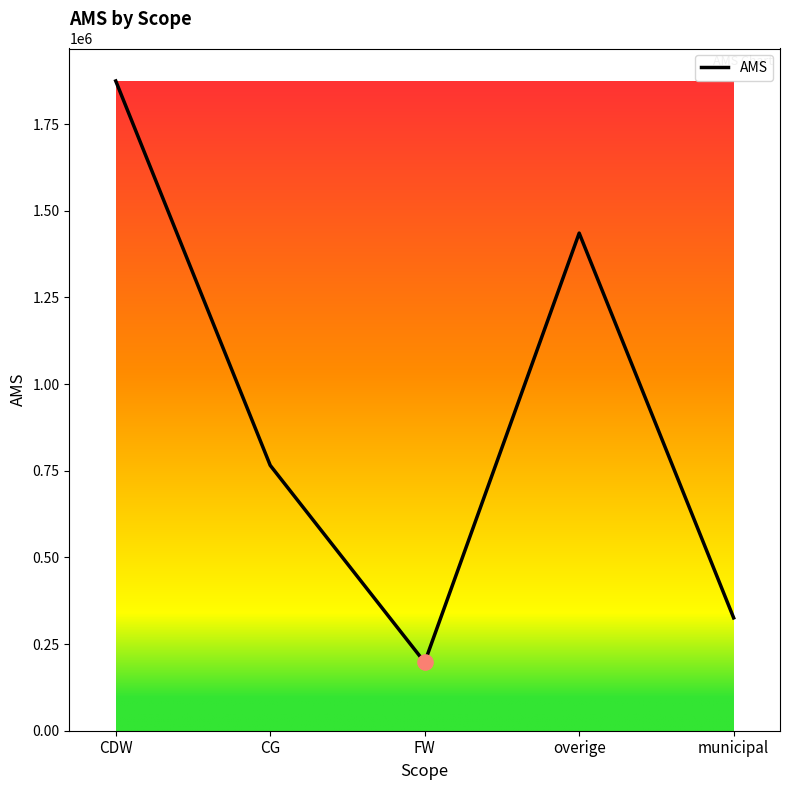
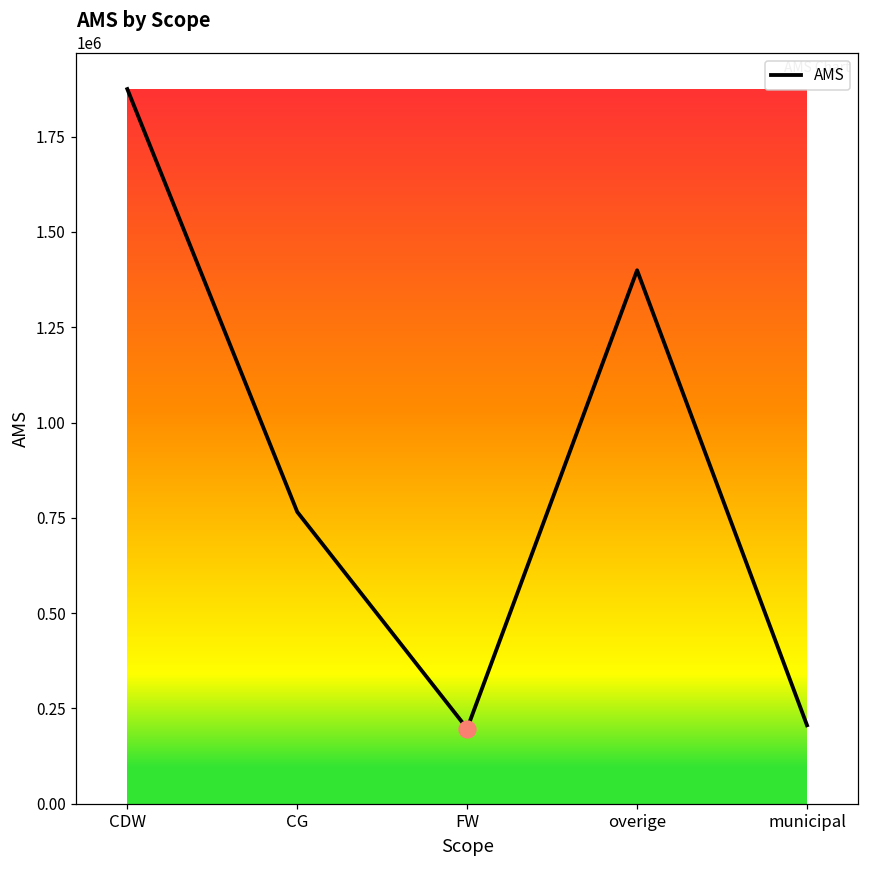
  {
    "AMS": {
      "CDW": 1870000,
      "CG": 770000,
-     "overige": 1440000,
-     "municipal": 330000
+     "overige": 1400000,
+     "municipal": 210000
    }
  }
